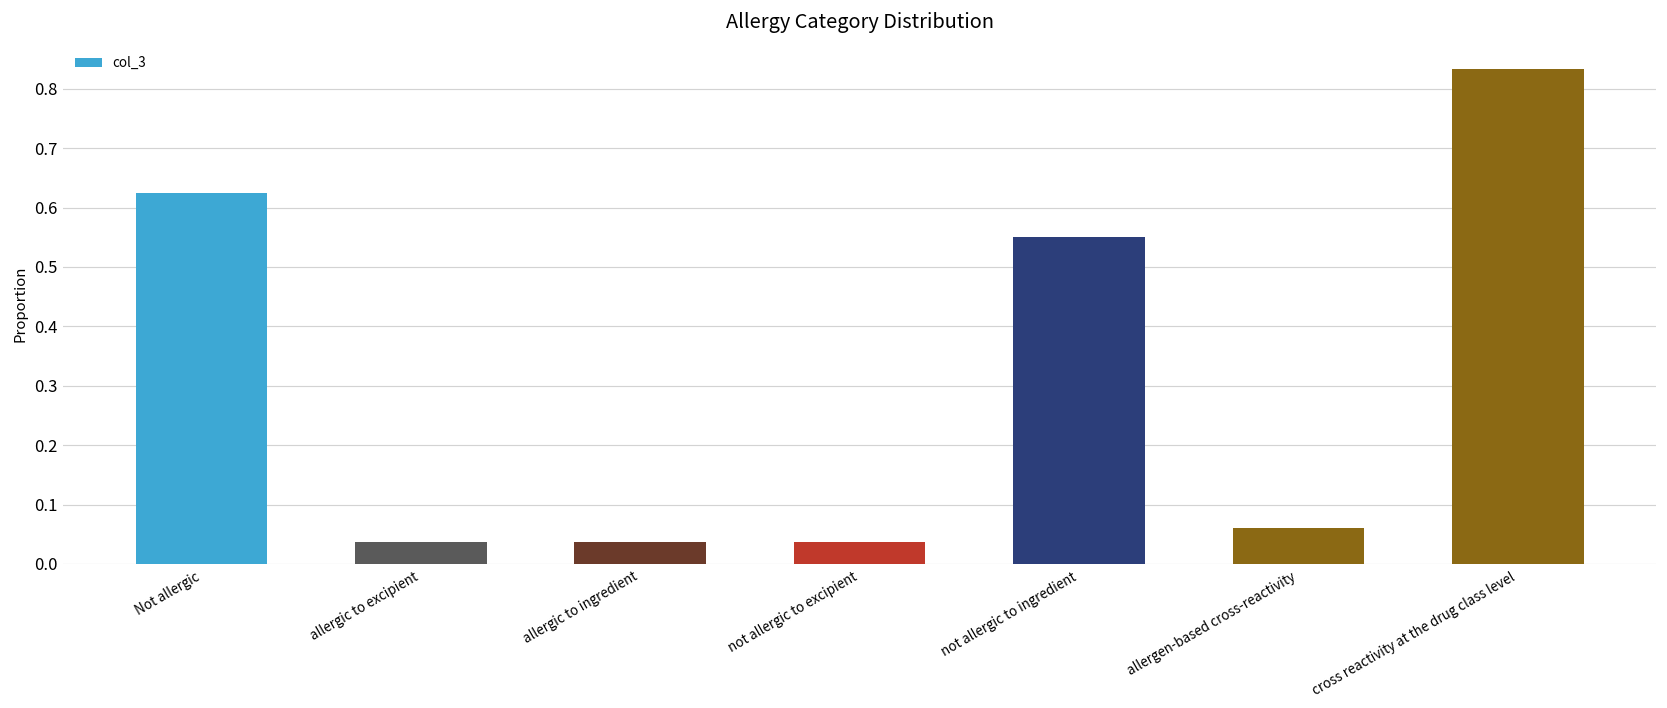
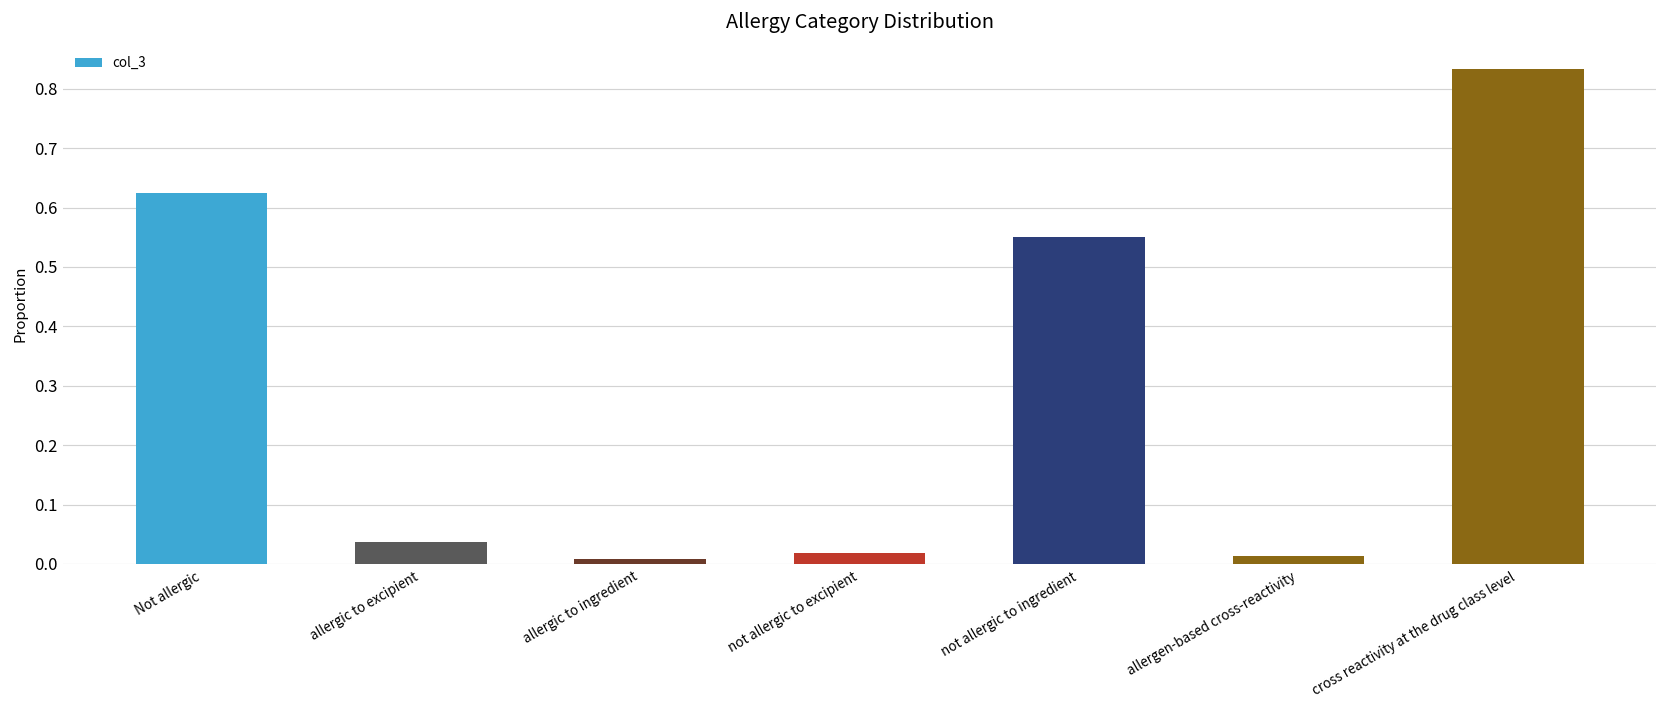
  {
    "Not allergic": 0.62,
    "allergic to excipient": 0.04,
-   "allergic to ingredient": 0.04,
-   "not allergic to excipient": 0.04,
+   "allergic to ingredient": 0.01,
+   "not allergic to excipient": 0.02,
    "not allergic to ingredient": 0.55,
-   "allergen-based cross-reactivity": 0.06,
+   "allergen-based cross-reactivity": 0.01,
    "cross reactivity at the drug class level": 0.83
  }
